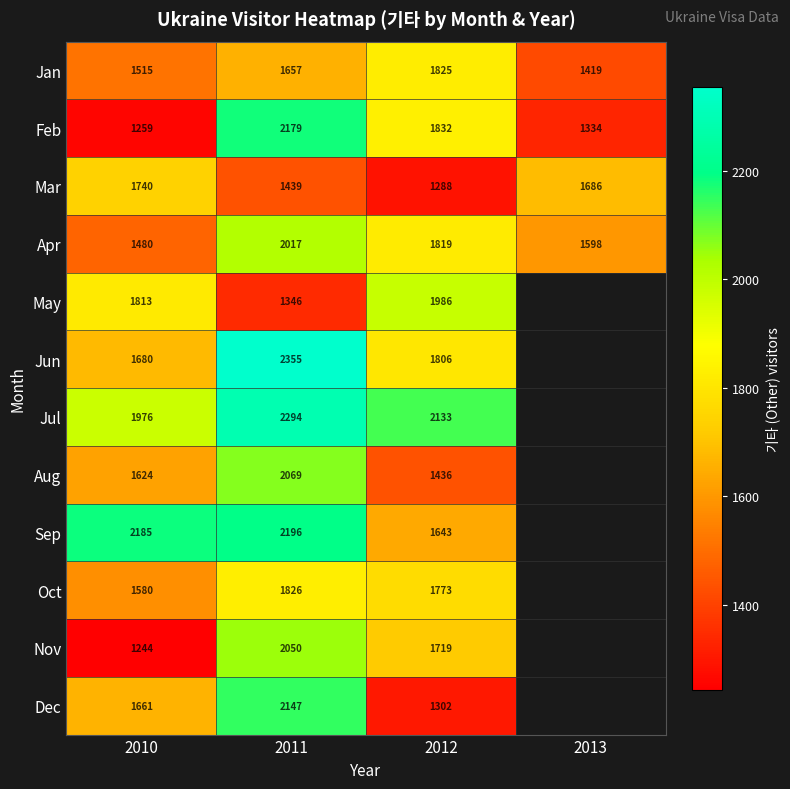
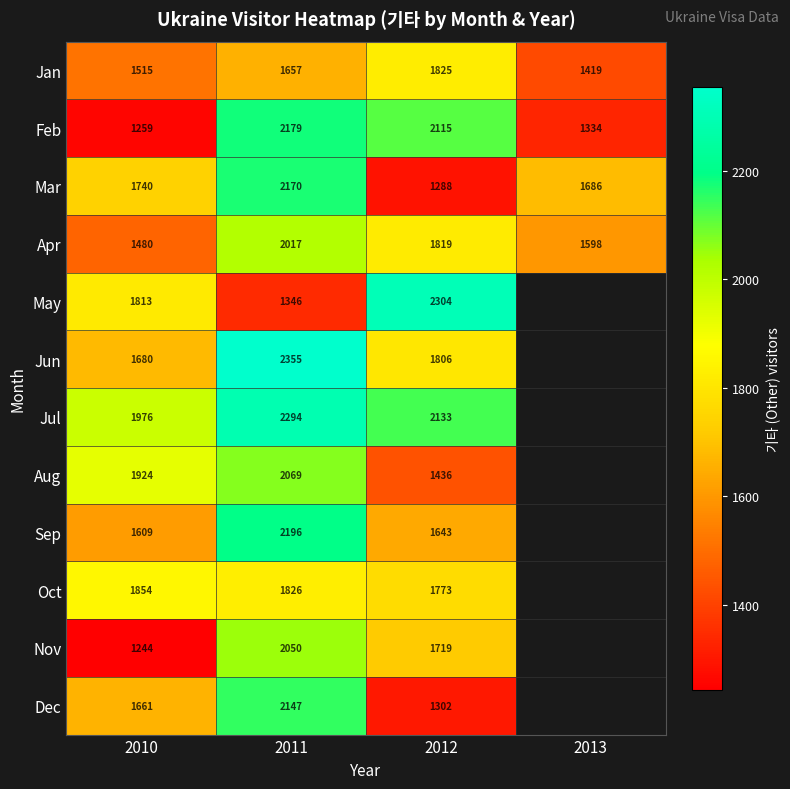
  {
    "Jan": {
      "2010": 1515,
      "2011": 1657,
      "2012": 1825,
      "2013": 1419
    },
    "Feb": {
      "2010": 1259,
      "2011": 2179,
-     "2012": 1832,
+     "2012": 2115,
      "2013": 1334
    },
    "Mar": {
      "2010": 1740,
-     "2011": 1439,
+     "2011": 2170,
      "2012": 1288,
      "2013": 1686
    },
    "Apr": {
      "2010": 1480,
      "2011": 2017,
      "2012": 1819,
      "2013": 1598
    },
    "May": {
      "2010": 1813,
      "2011": 1346,
-     "2012": 1986
+     "2012": 2304
    },
    "Jun": {
      "2010": 1680,
      "2011": 2355,
      "2012": 1806
    },
    "Jul": {
      "2010": 1976,
      "2011": 2294,
      "2012": 2133
    },
    "Aug": {
-     "2010": 1624,
+     "2010": 1924,
      "2011": 2069,
      "2012": 1436
    },
    "Sep": {
-     "2010": 2185,
+     "2010": 1609,
      "2011": 2196,
      "2012": 1643
    },
    "Oct": {
-     "2010": 1580,
+     "2010": 1854,
      "2011": 1826,
      "2012": 1773
    },
    "Nov": {
      "2010": 1244,
      "2011": 2050,
      "2012": 1719
    },
    "Dec": {
      "2010": 1661,
      "2011": 2147,
      "2012": 1302
    }
  }
